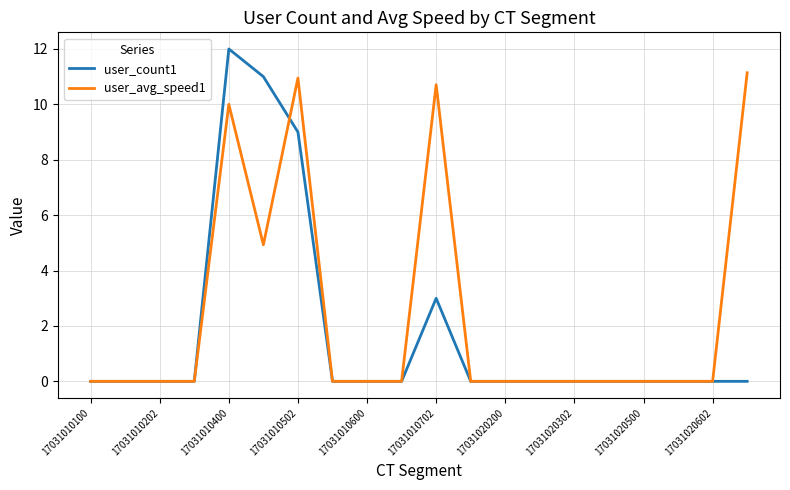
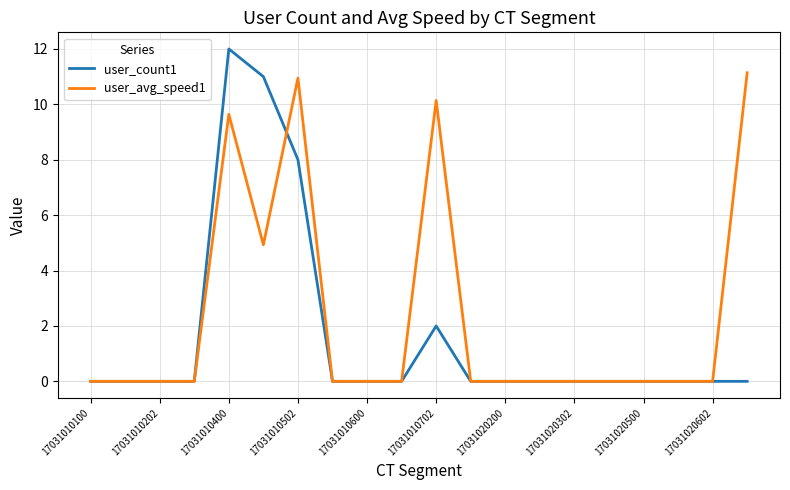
  {
    "user_count1": {
      "17031010400": 12,
-     "17031010502": 9,
-     "17031010702": 3
+     "17031010502": 8,
+     "17031010702": 2
    },
    "user_avg_speed1": {
-     "17031010400": 10.0,
+     "17031010400": 9.6,
      "17031010502": 11.0,
-     "17031010702": 10.7
+     "17031010702": 10.1
    }
  }
